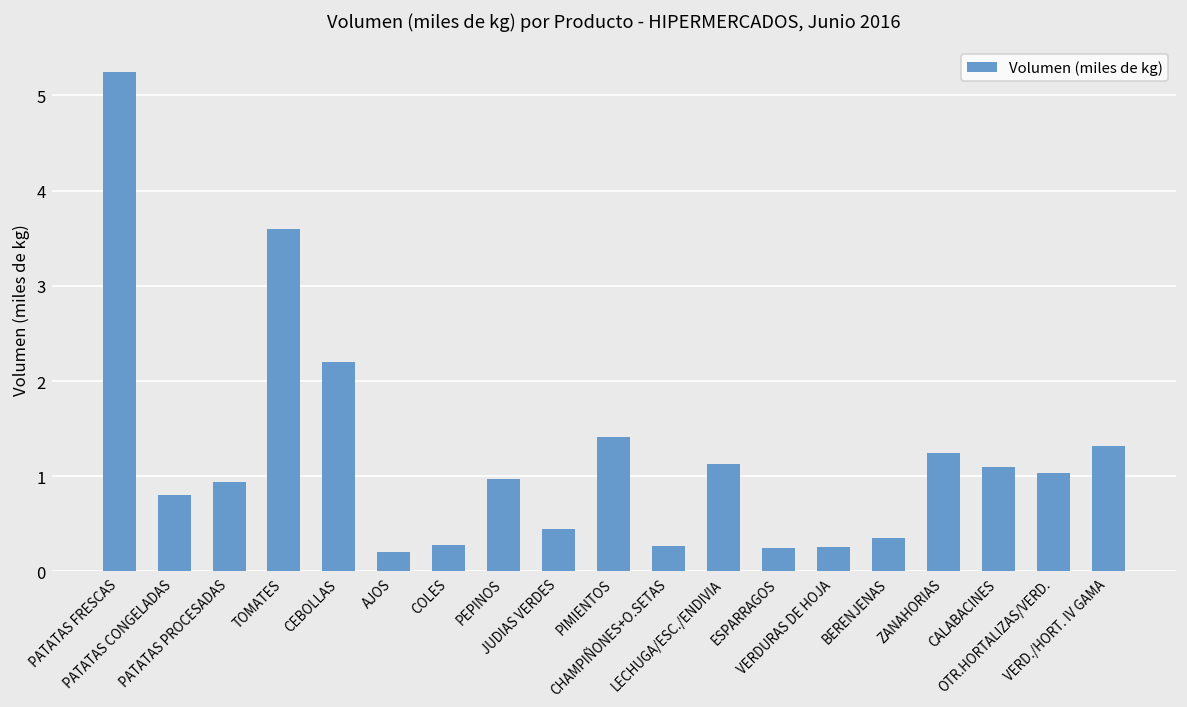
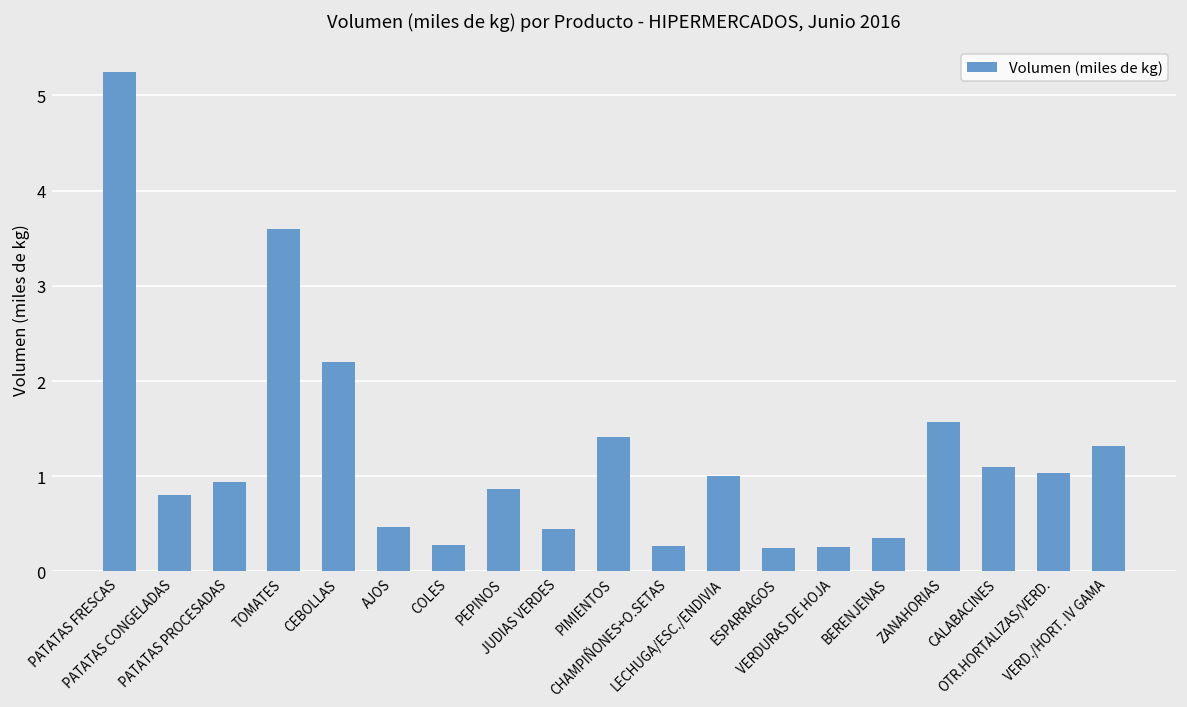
  {
    "PATATAS FRESCAS": 5.2,
    "PATATAS CONGELADAS": 0.8,
    "PATATAS PROCESADAS": 0.9,
    "TOMATES": 3.6,
    "CEBOLLAS": 2.2,
-   "AJOS": 0.2,
+   "AJOS": 0.5,
    "COLES": 0.3,
-   "PEPINOS": 1.0,
+   "PEPINOS": 0.9,
    "JUDIAS VERDES": 0.4,
    "PIMIENTOS": 1.4,
    "CHAMPIÑONES+O.SETAS": 0.3,
-   "LECHUGA/ESC./ENDIVIA": 1.1,
+   "LECHUGA/ESC./ENDIVIA": 1.0,
    "ESPARRAGOS": 0.2,
    "VERDURAS DE HOJA": 0.3,
    "BERENJENAS": 0.3,
-   "ZANAHORIAS": 1.2,
+   "ZANAHORIAS": 1.6,
    "CALABACINES": 1.1,
    "OTR.HORTALIZAS/VERD.": 1.0,
    "VERD./HORT. IV GAMA": 1.3
  }
